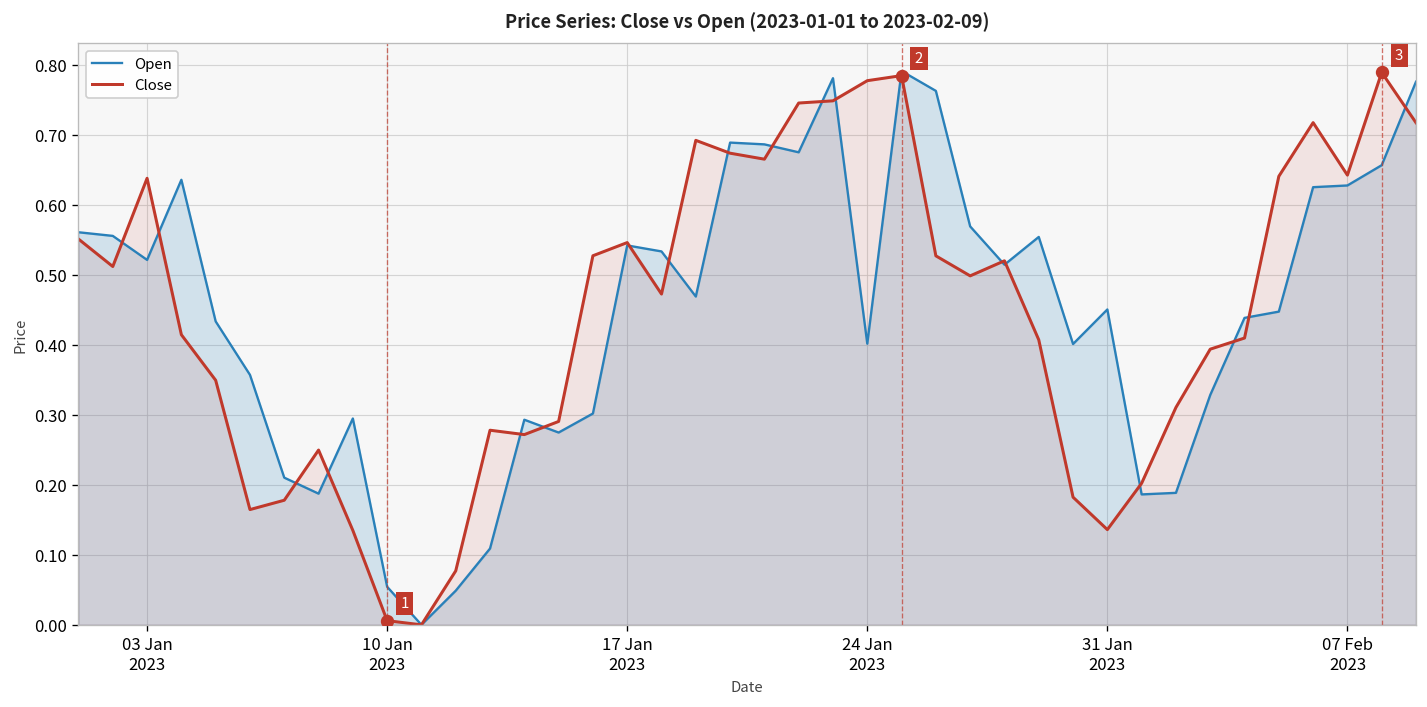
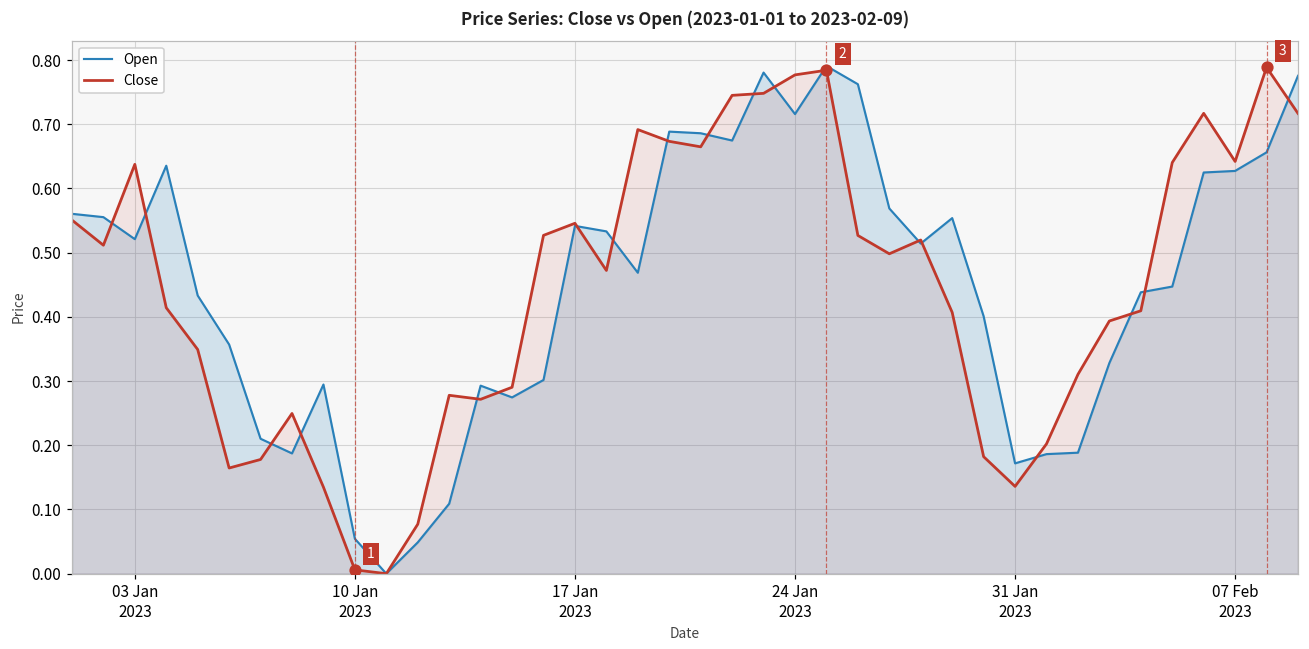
  {
    "Open": {
      "03 Jan 2023": 0.52,
-     "24 Jan 2023": 0.40,
-     "31 Jan 2023": 0.45,
+     "24 Jan 2023": 0.72,
+     "31 Jan 2023": 0.17,
      "07 Feb 2023": 0.63
    }
  }
